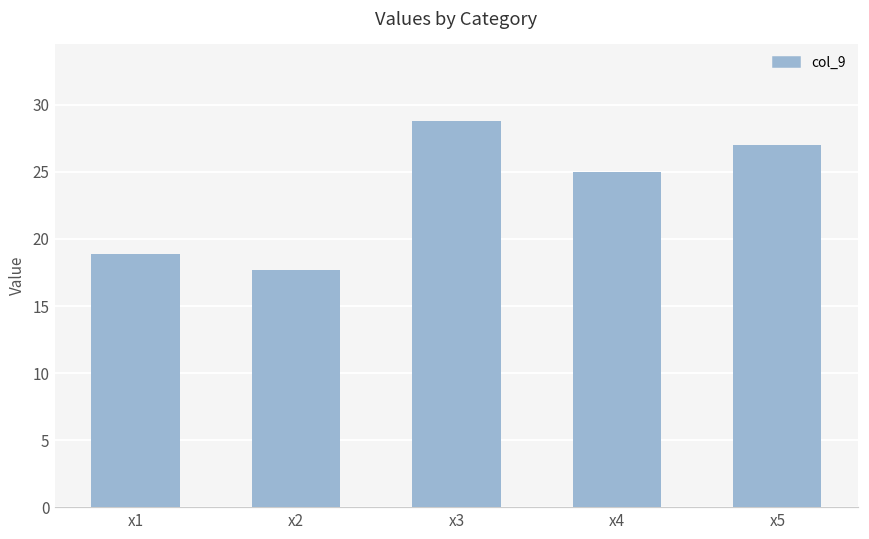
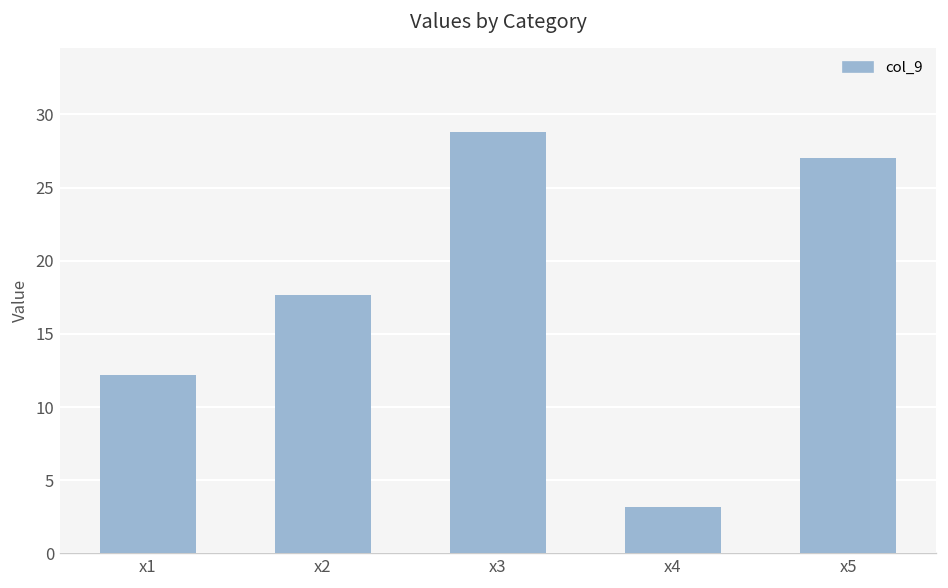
  {
-   "x1": 18.9,
+   "x1": 12.2,
    "x2": 17.7,
    "x3": 28.8,
-   "x4": 25.0,
+   "x4": 3.2,
    "x5": 27.0
  }
